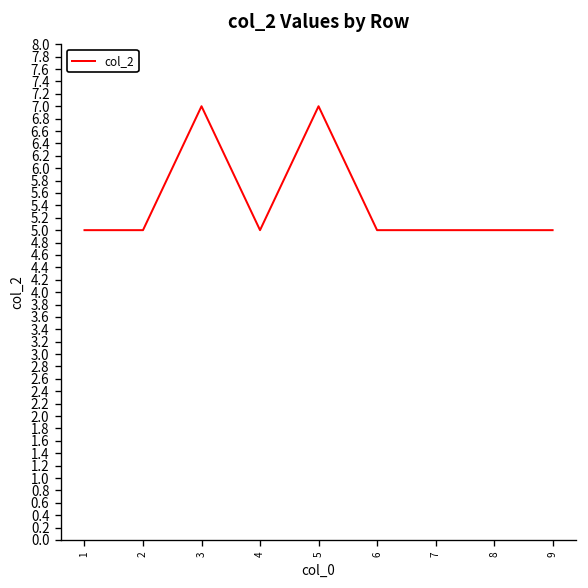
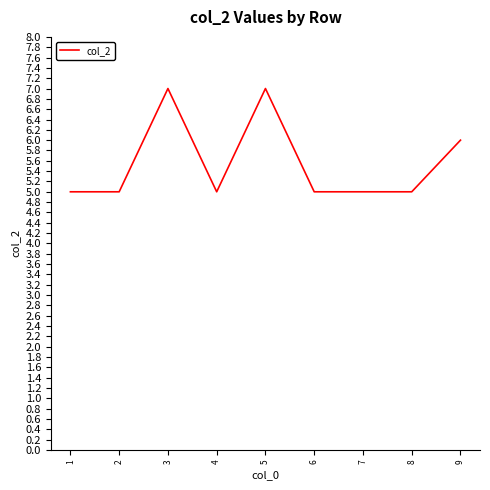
  {
    "1": 5,
    "2": 5,
    "3": 7,
    "4": 5,
    "5": 7,
    "6": 5,
    "7": 5,
    "8": 5,
-   "9": 5
+   "9": 6
  }
